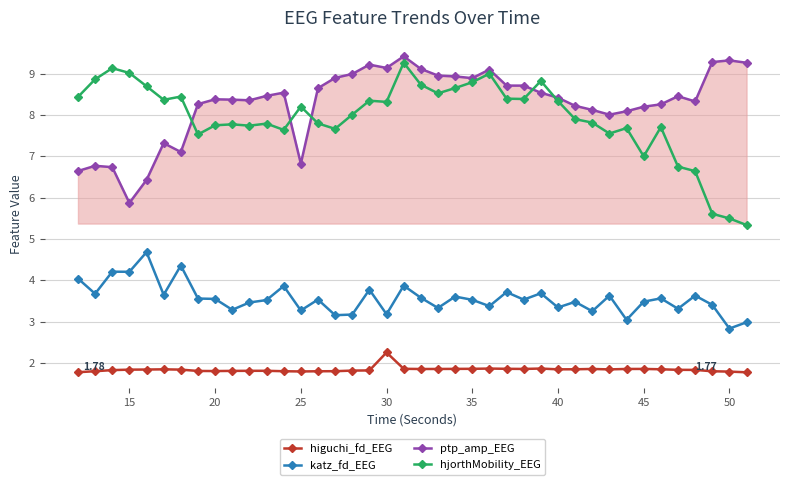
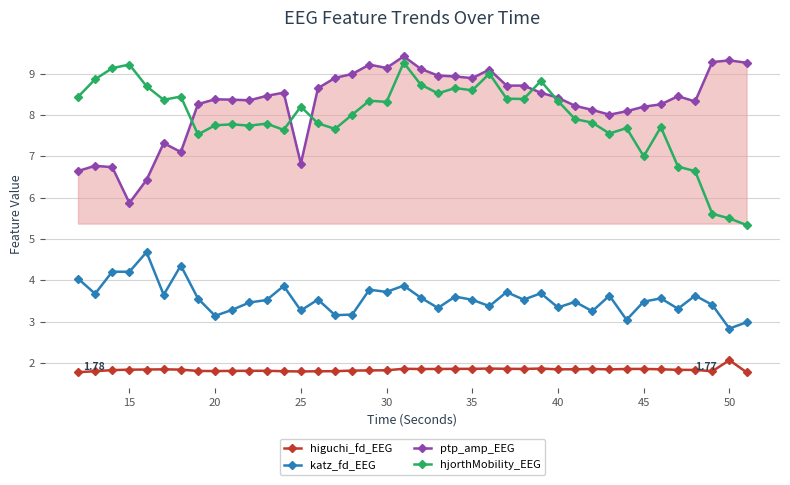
  {
    "higuchi_fd_EEG": {
      "15": 1.8,
      "20": 1.8,
      "25": 1.8,
-     "30": 2.3,
+     "30": 1.8,
      "35": 1.9,
      "40": 1.8,
      "45": 1.9,
-     "50": 1.8
+     "50": 2.1
    },
    "katz_fd_EEG": {
      "15": 4.2,
-     "20": 3.5,
+     "20": 3.1,
      "25": 3.3,
-     "30": 3.2,
+     "30": 3.7,
      "35": 3.5,
      "40": 3.3,
      "45": 3.5,
      "50": 2.8
    },
    "ptp_amp_EEG": {
      "15": 5.9,
      "20": 8.4,
      "25": 6.8,
      "30": 9.1,
      "35": 8.9,
      "40": 8.4,
      "45": 8.2,
      "50": 9.3
    },
    "hjorthMobility_EEG": {
-     "15": 9.0,
+     "15": 9.2,
      "20": 7.8,
      "25": 8.2,
      "30": 8.3,
-     "35": 8.8,
+     "35": 8.6,
      "40": 8.3,
      "45": 7.0,
      "50": 5.5
    }
  }
